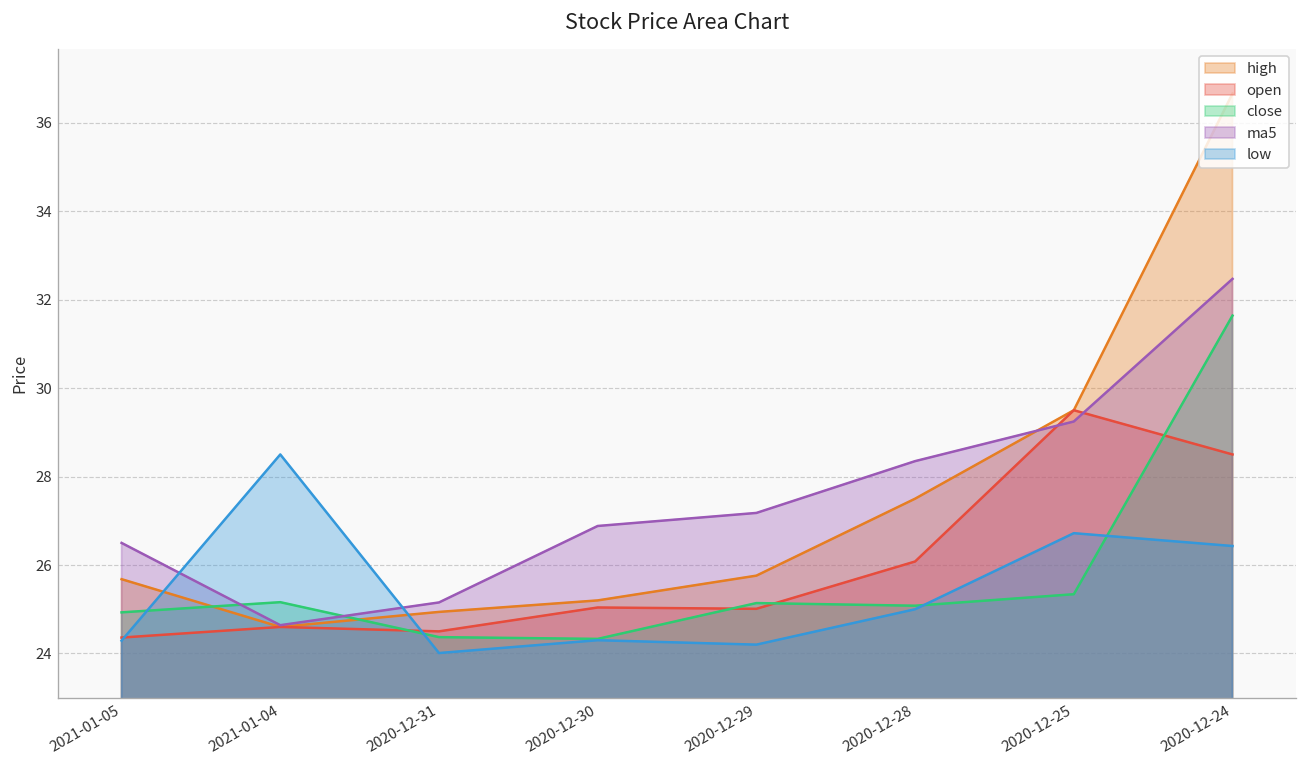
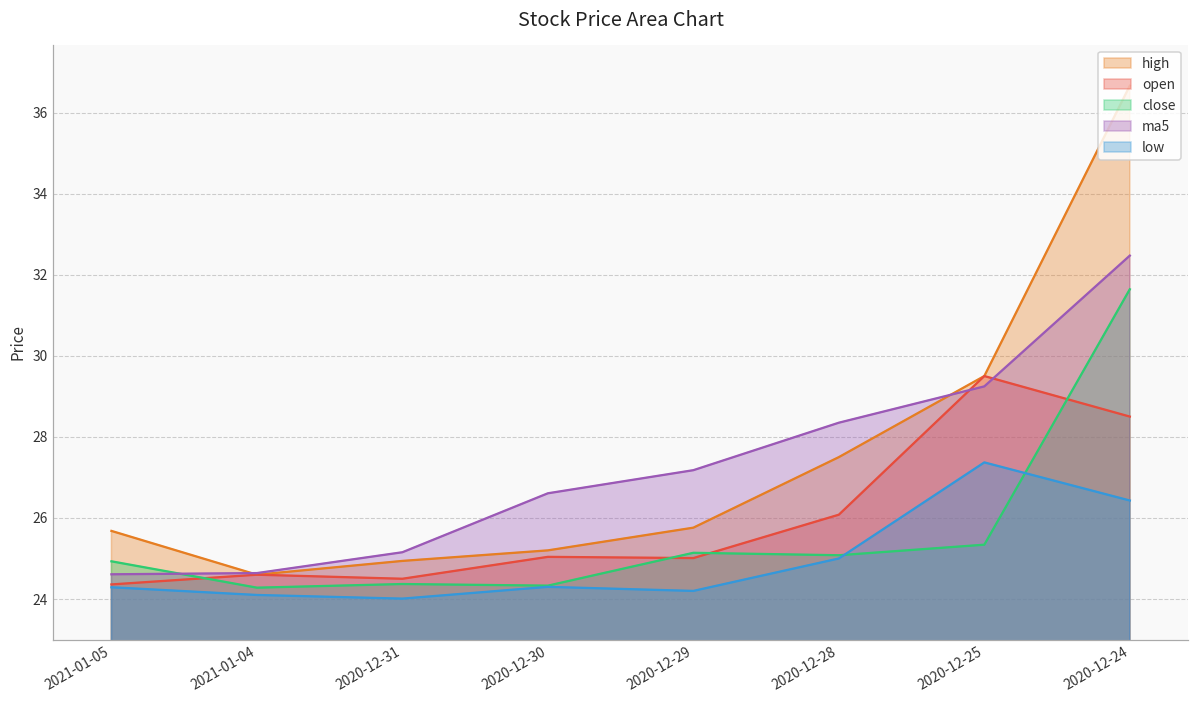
  {
    "close": {
      "2021-01-05": 24.9,
-     "2021-01-04": 25.2,
+     "2021-01-04": 24.3,
      "2020-12-31": 24.4,
      "2020-12-29": 25.1,
      "2020-12-28": 25.1,
      "2020-12-25": 25.3,
      "2020-12-24": 31.6
    },
    "ma5": {
-     "2021-01-05": 26.5,
+     "2021-01-05": 24.6,
      "2020-12-31": 25.2,
-     "2020-12-30": 26.9,
+     "2020-12-30": 26.6,
      "2020-12-29": 27.2,
      "2020-12-28": 28.3,
      "2020-12-25": 29.2,
      "2020-12-24": 32.5
    },
    "low": {
      "2021-01-05": 24.3,
-     "2021-01-04": 28.5,
+     "2021-01-04": 24.1,
      "2020-12-31": 24.0,
      "2020-12-29": 24.2,
      "2020-12-28": 25.0,
-     "2020-12-25": 26.7,
+     "2020-12-25": 27.4,
      "2020-12-24": 26.4
    }
  }
